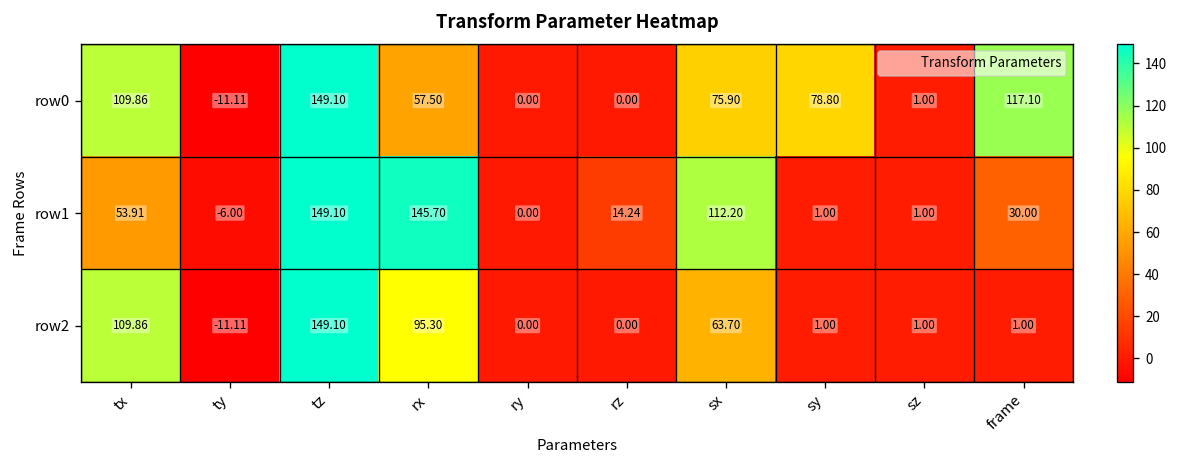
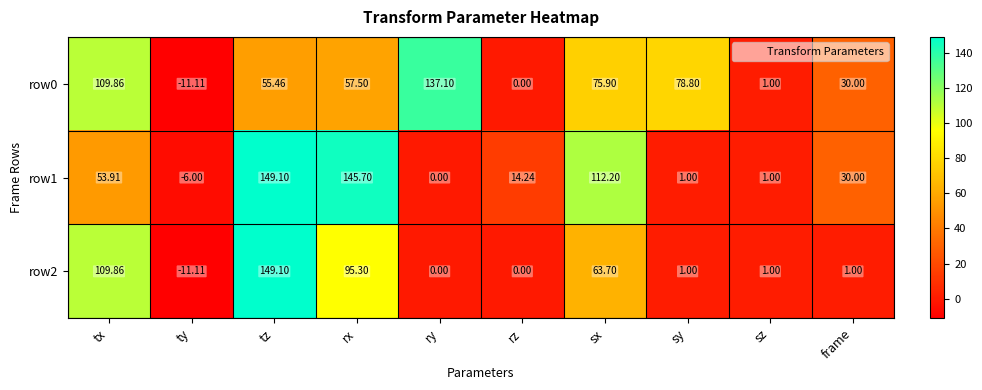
  {
    "row0": {
-     "tz": 149.10,
-     "ry": 0.00,
-     "frame": 117.10
+     "tz": 55.46,
+     "ry": 137.10,
+     "frame": 30.00
    }
  }
